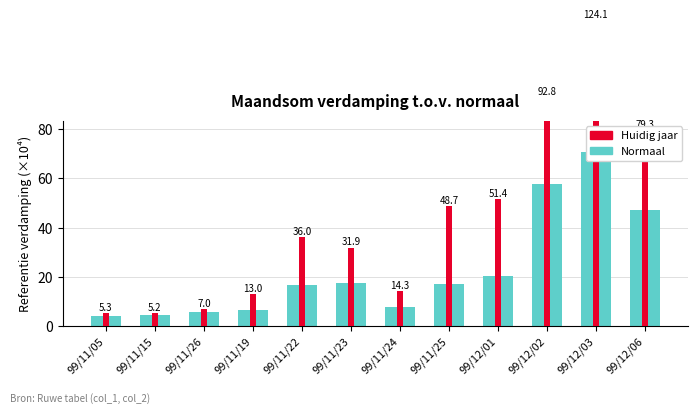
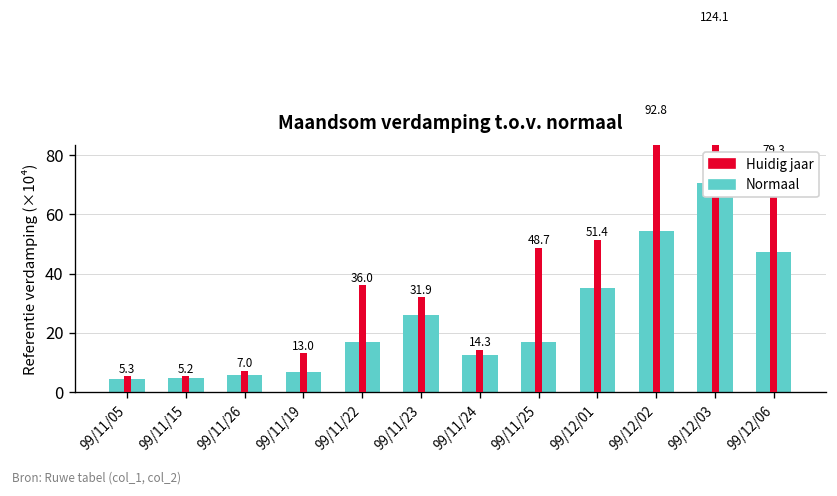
  {
    "Normaal": {
      "99/11/15": 5,
-     "99/11/23": 18,
-     "99/11/24": 8,
-     "99/12/01": 21,
-     "99/12/02": 58
+     "99/11/23": 26,
+     "99/11/24": 13,
+     "99/12/01": 35,
+     "99/12/02": 54
    }
  }
